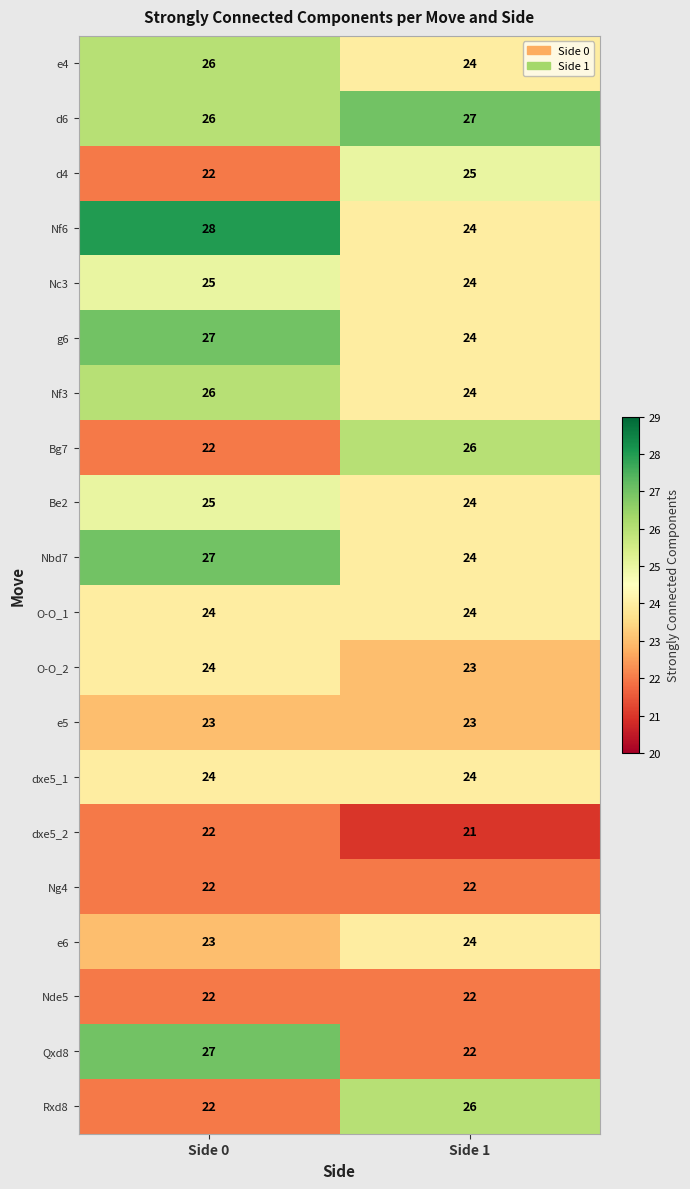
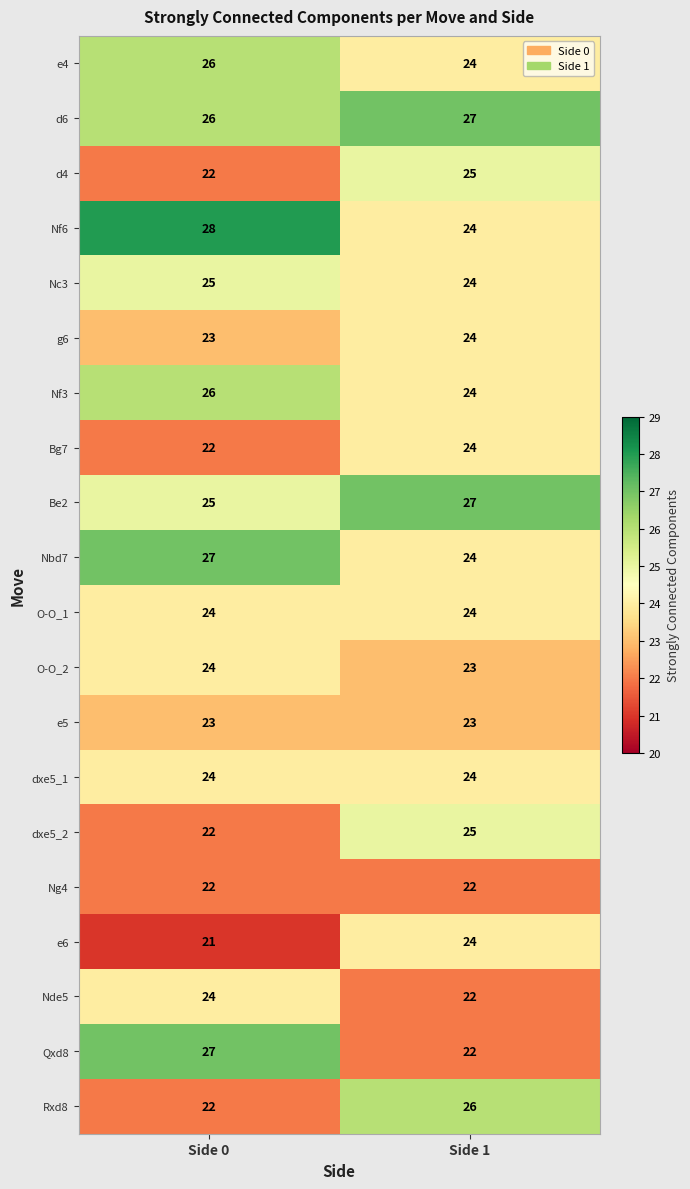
  {
    "e4": {
      "Side 0": 26,
      "Side 1": 24
    },
    "d6": {
      "Side 0": 26,
      "Side 1": 27
    },
    "d4": {
      "Side 0": 22,
      "Side 1": 25
    },
    "Nf6": {
      "Side 0": 28,
      "Side 1": 24
    },
    "Nc3": {
      "Side 0": 25,
      "Side 1": 24
    },
    "g6": {
-     "Side 0": 27,
+     "Side 0": 23,
      "Side 1": 24
    },
    "Nf3": {
      "Side 0": 26,
      "Side 1": 24
    },
    "Bg7": {
      "Side 0": 22,
-     "Side 1": 26
+     "Side 1": 24
    },
    "Be2": {
      "Side 0": 25,
-     "Side 1": 24
+     "Side 1": 27
    },
    "Nbd7": {
      "Side 0": 27,
      "Side 1": 24
    },
    "O-O_1": {
      "Side 0": 24,
      "Side 1": 24
    },
    "O-O_2": {
      "Side 0": 24,
      "Side 1": 23
    },
    "e5": {
      "Side 0": 23,
      "Side 1": 23
    },
    "dxe5_1": {
      "Side 0": 24,
      "Side 1": 24
    },
    "dxe5_2": {
      "Side 0": 22,
-     "Side 1": 21
+     "Side 1": 25
    },
    "Ng4": {
      "Side 0": 22,
      "Side 1": 22
    },
    "e6": {
-     "Side 0": 23,
+     "Side 0": 21,
      "Side 1": 24
    },
    "Nde5": {
-     "Side 0": 22,
+     "Side 0": 24,
      "Side 1": 22
    },
    "Qxd8": {
      "Side 0": 27,
      "Side 1": 22
    },
    "Rxd8": {
      "Side 0": 22,
      "Side 1": 26
    }
  }
